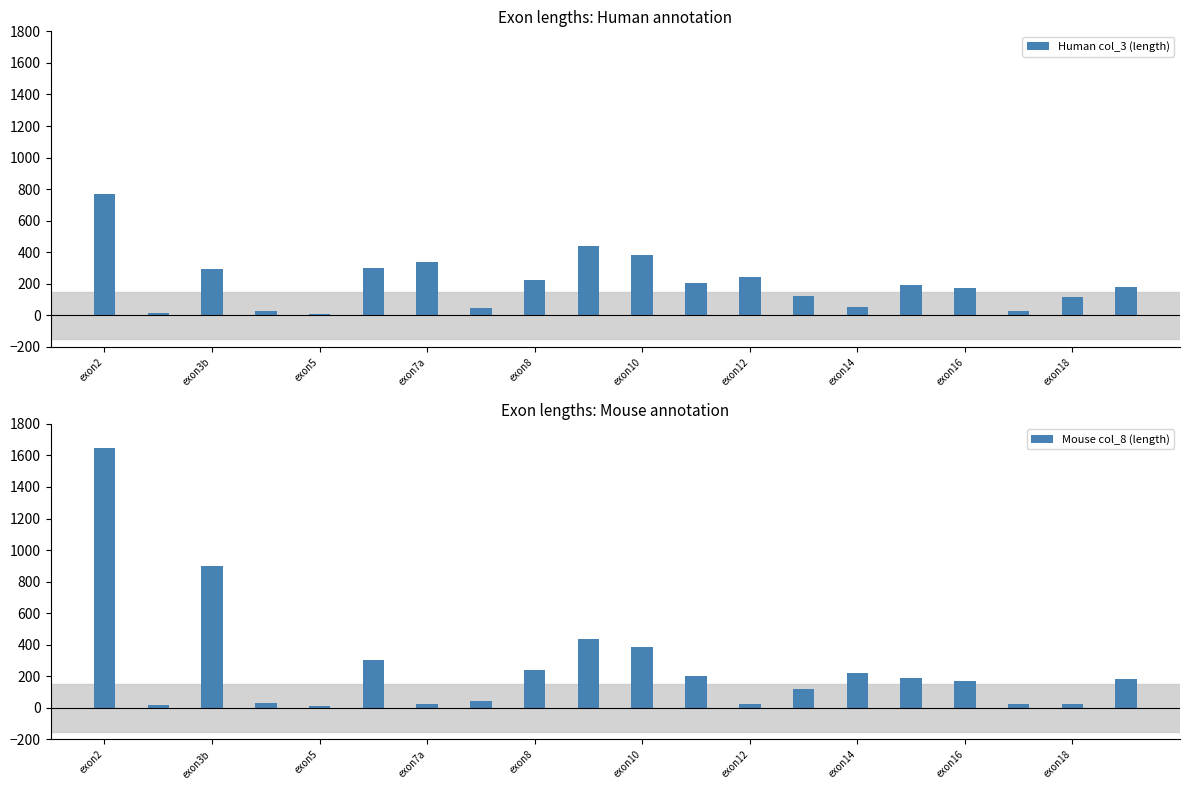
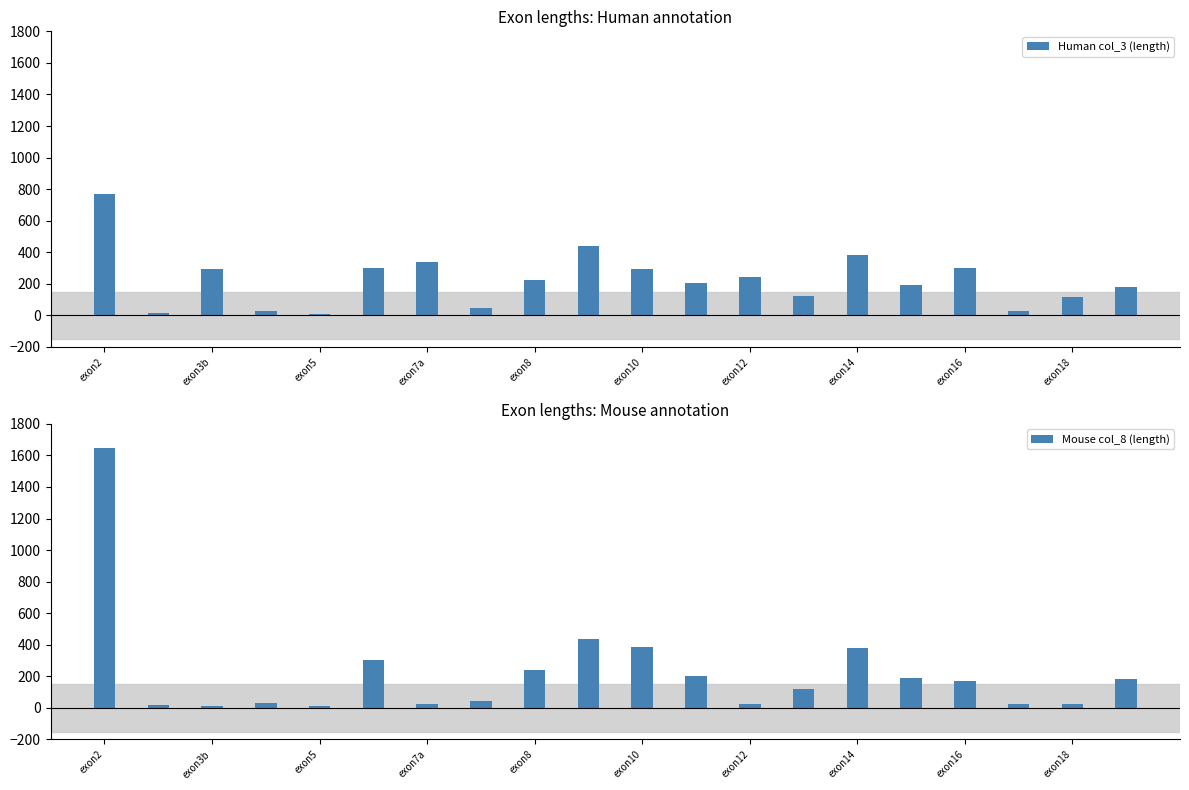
  {
    "Exon lengths: Human annotation": {
      "exon2": 770,
      "exon3b": 300,
      "exon7a": 340,
      "exon8": 220,
-     "exon10": 380,
+     "exon10": 300,
      "exon12": 250,
-     "exon14": 50,
-     "exon16": 170,
+     "exon14": 380,
+     "exon16": 300,
      "exon18": 120
    },
    "Exon lengths: Mouse annotation": {
      "exon2": 1650,
-     "exon3b": 900,
+     "exon3b": 10,
      "exon7a": 20,
      "exon8": 240,
      "exon10": 380,
      "exon12": 30,
-     "exon14": 220,
+     "exon14": 380,
      "exon16": 170,
      "exon18": 30
    }
  }
